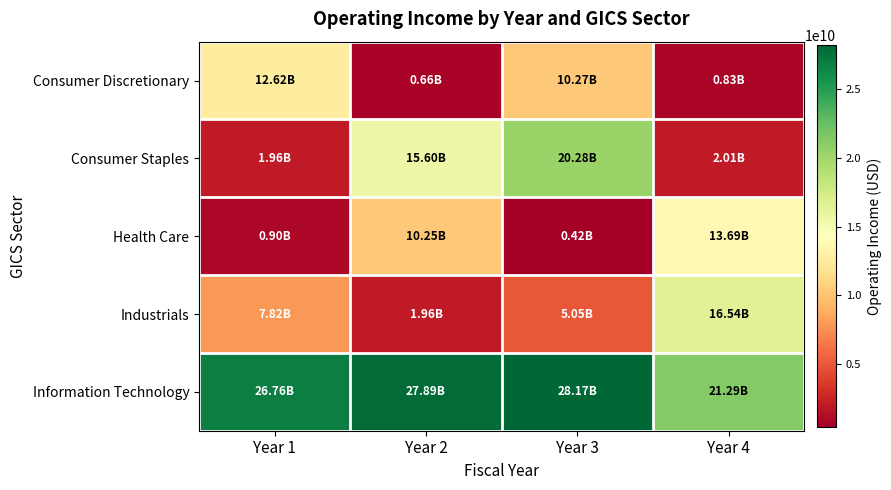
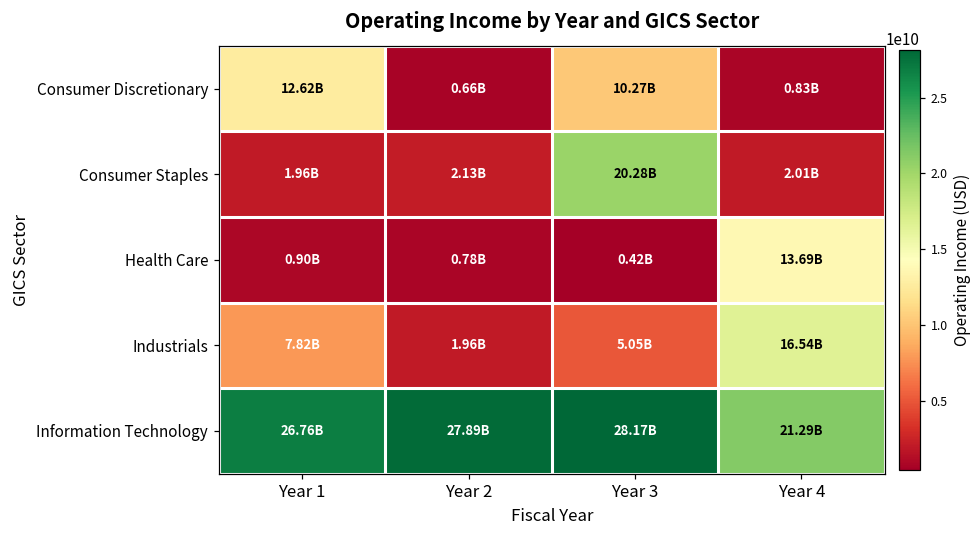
  {
    "Consumer Discretionary": {
      "Year 1": "12.62B",
      "Year 2": "0.66B",
      "Year 3": "10.27B",
      "Year 4": "0.83B"
    },
    "Consumer Staples": {
      "Year 1": "1.96B",
-     "Year 2": "15.60B",
+     "Year 2": "2.13B",
      "Year 3": "20.28B",
      "Year 4": "2.01B"
    },
    "Health Care": {
      "Year 1": "0.90B",
-     "Year 2": "10.25B",
+     "Year 2": "0.78B",
      "Year 3": "0.42B",
      "Year 4": "13.69B"
    },
    "Industrials": {
      "Year 1": "7.82B",
      "Year 2": "1.96B",
      "Year 3": "5.05B",
      "Year 4": "16.54B"
    },
    "Information Technology": {
      "Year 1": "26.76B",
      "Year 2": "27.89B",
      "Year 3": "28.17B",
      "Year 4": "21.29B"
    }
  }
